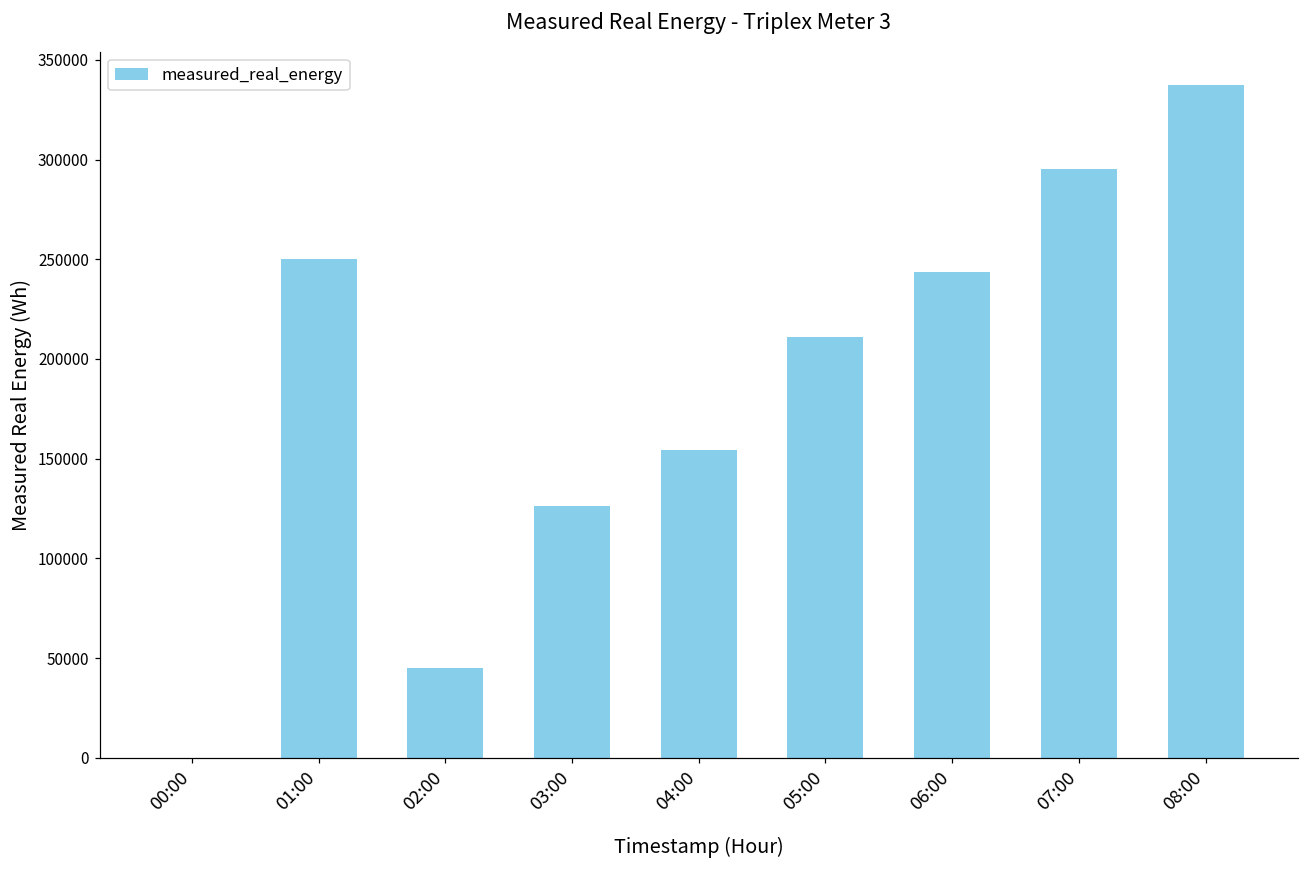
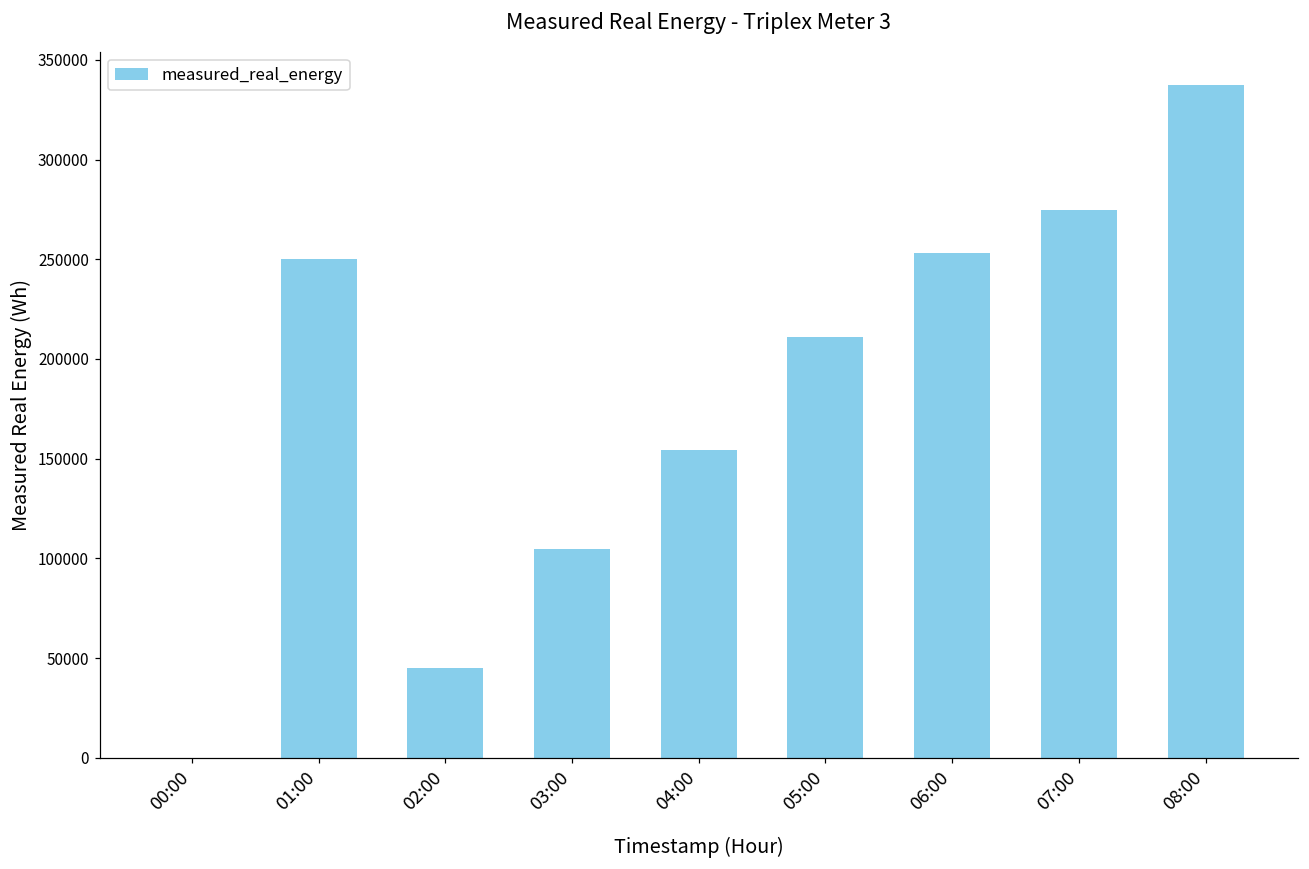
  {
    "00:00": 0,
    "01:00": 250000,
    "02:00": 45000,
-   "03:00": 126000,
+   "03:00": 105000,
    "04:00": 154000,
    "05:00": 211000,
-   "06:00": 244000,
-   "07:00": 295000,
+   "06:00": 253000,
+   "07:00": 275000,
    "08:00": 337000
  }
